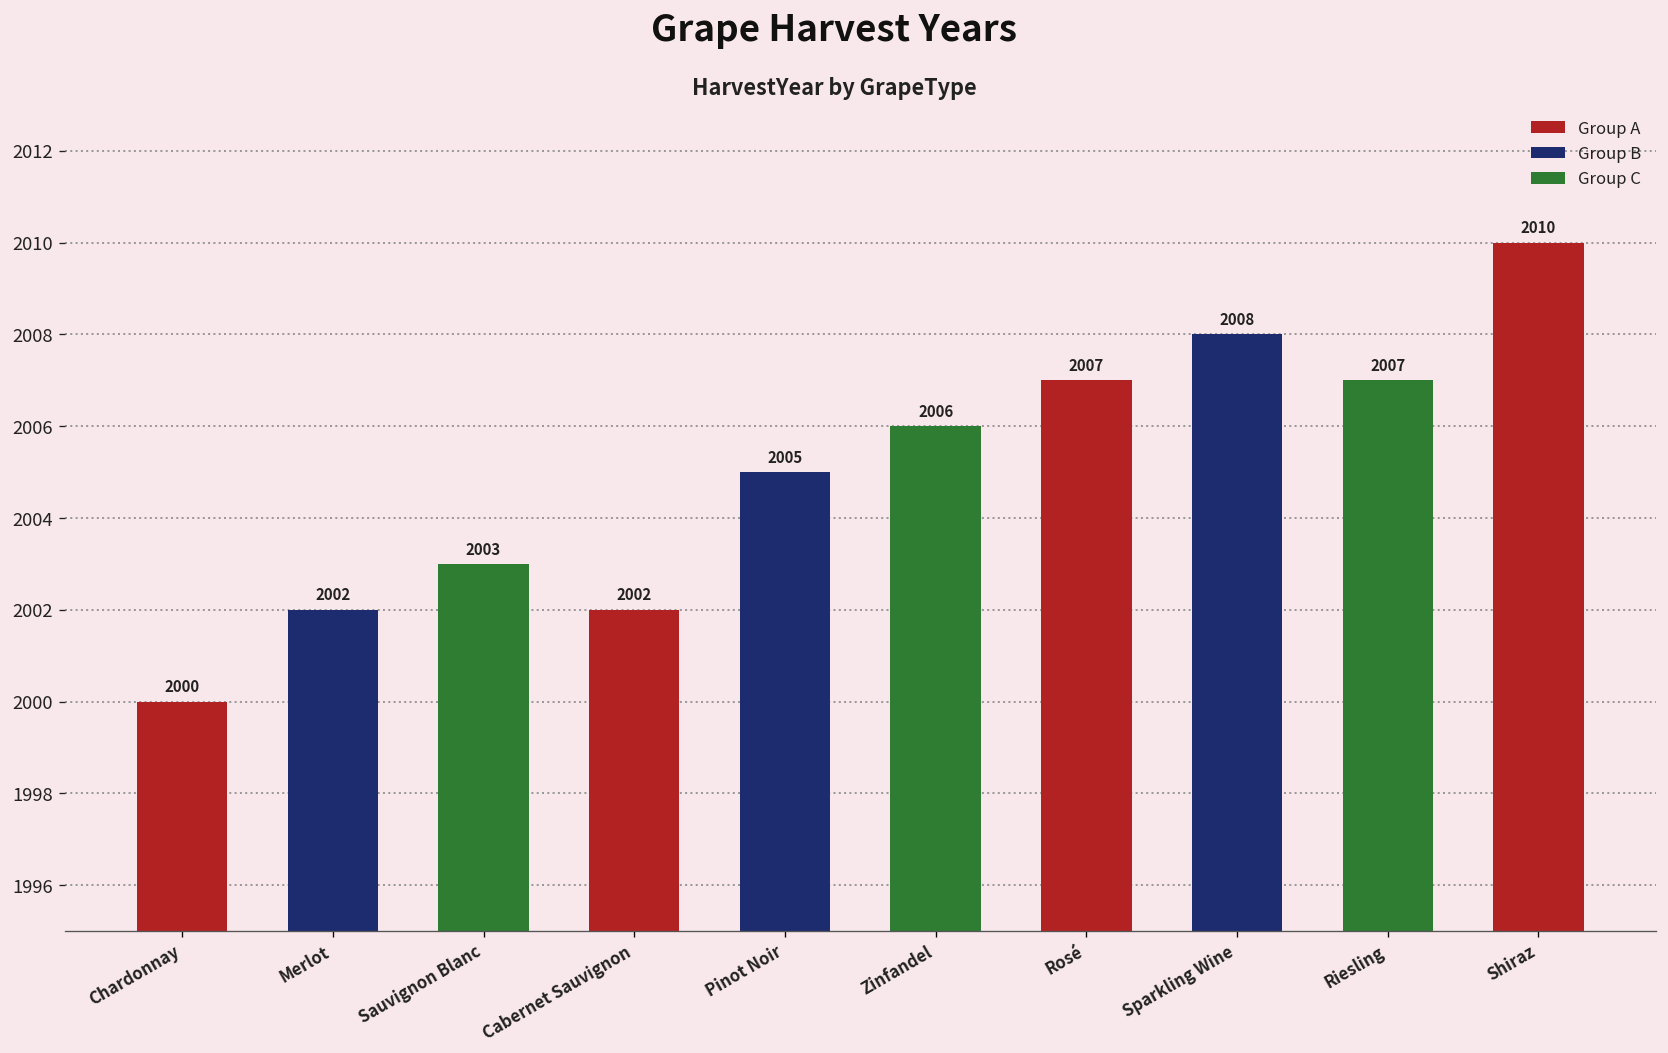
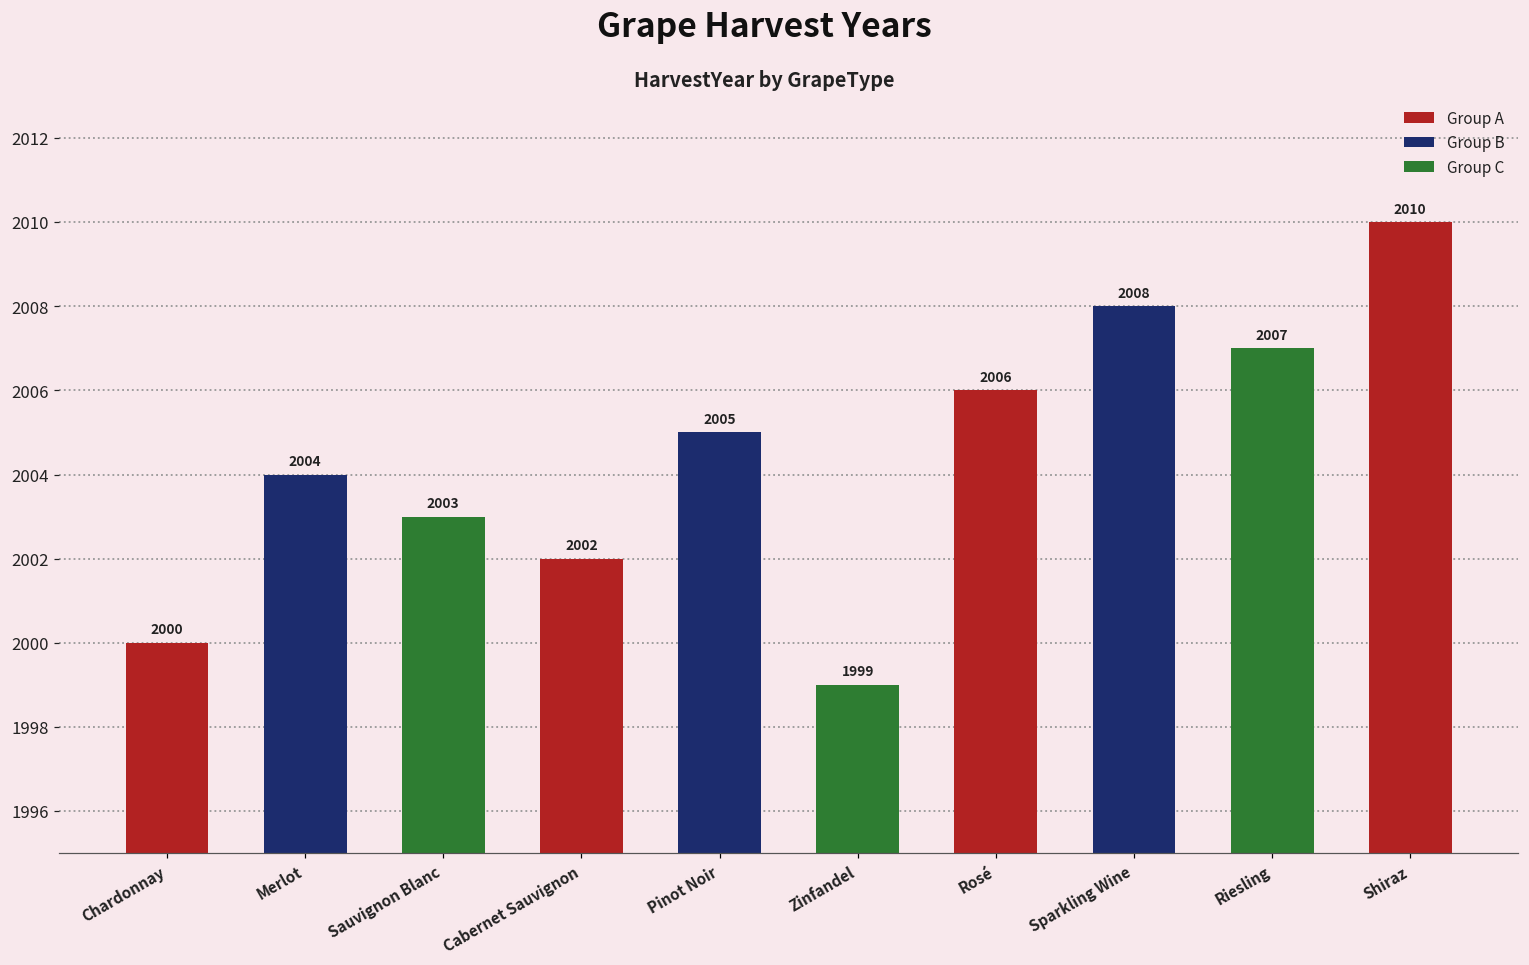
  {
    "Chardonnay": 2000,
-   "Merlot": 2002,
+   "Merlot": 2004,
    "Sauvignon Blanc": 2003,
    "Cabernet Sauvignon": 2002,
    "Pinot Noir": 2005,
-   "Zinfandel": 2006,
-   "Rosé": 2007,
+   "Zinfandel": 1999,
+   "Rosé": 2006,
    "Sparkling Wine": 2008,
    "Riesling": 2007,
    "Shiraz": 2010
  }
